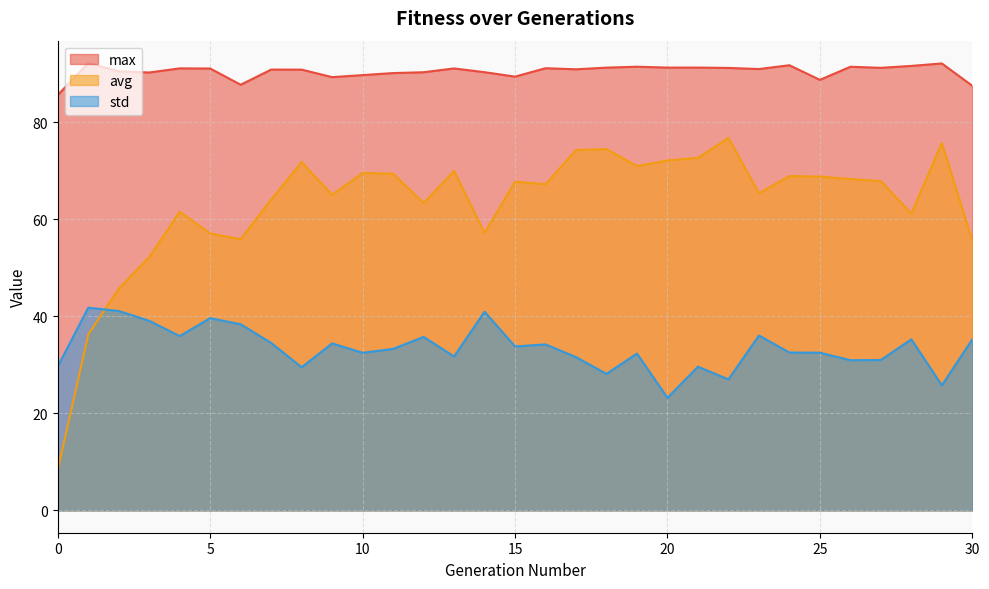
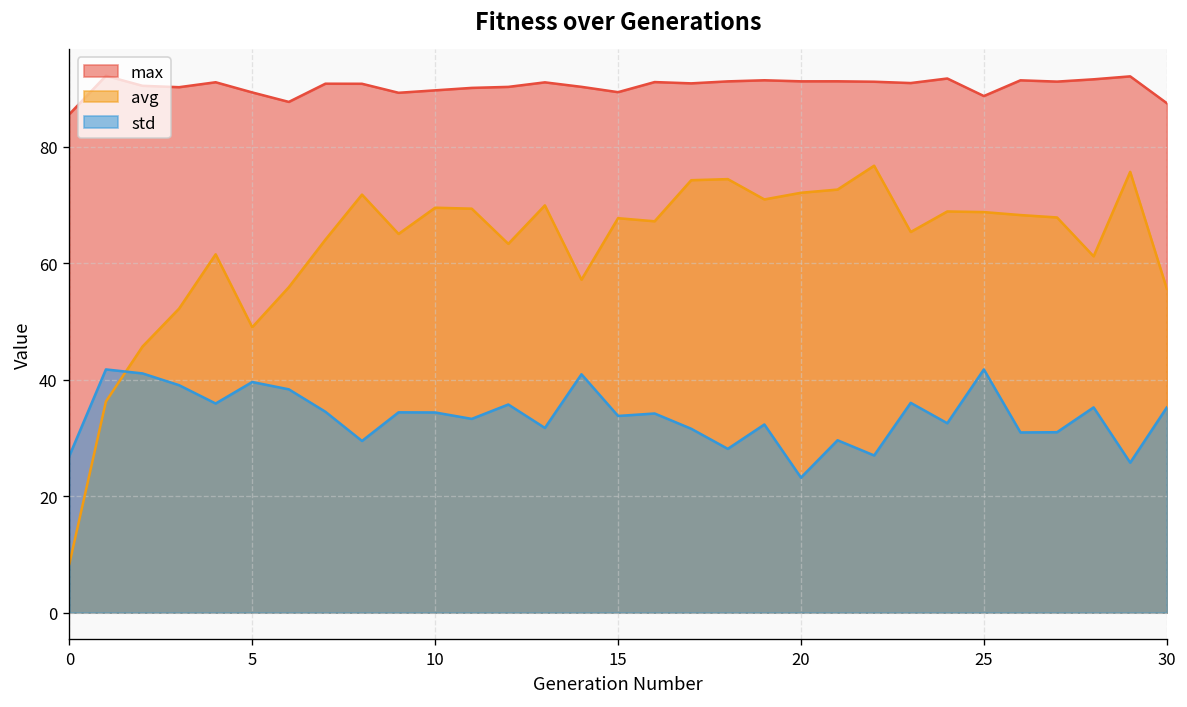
  {
    "max": {
      "0": 86,
-     "5": 91,
+     "5": 89,
      "10": 90,
      "15": 89,
      "20": 91,
      "25": 89,
      "30": 88
    },
    "avg": {
      "0": 8,
-     "5": 57,
+     "5": 49,
      "10": 70,
      "15": 68,
      "20": 72,
      "25": 69,
      "30": 56
    },
    "std": {
-     "0": 30,
+     "0": 27,
      "5": 40,
-     "10": 32,
+     "10": 34,
      "15": 34,
      "20": 23,
-     "25": 32,
+     "25": 42,
      "30": 35
    }
  }
